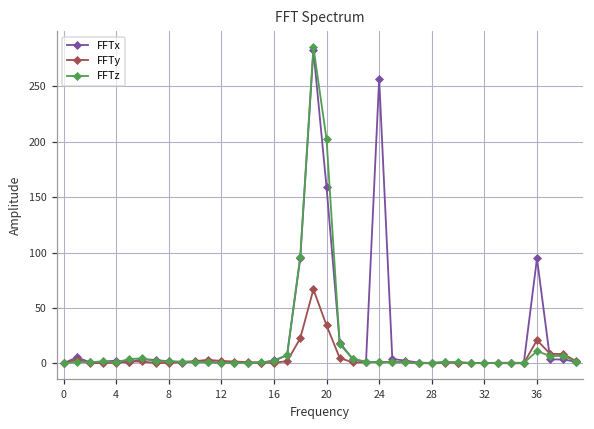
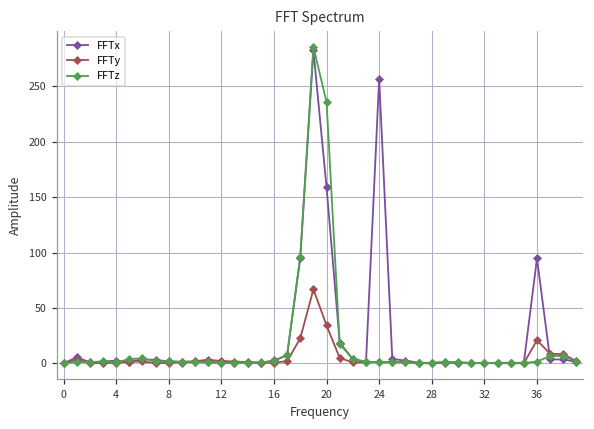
  {
    "FFTx": {
      "20": 159,
      "24": 257,
      "36": 95
    },
    "FFTy": {
      "20": 34,
      "36": 21
    },
    "FFTz": {
-     "20": 202,
-     "36": 11
+     "20": 236,
+     "36": 2
    }
  }
